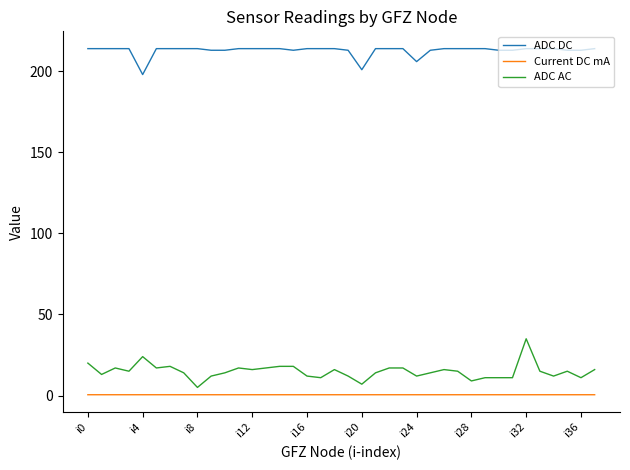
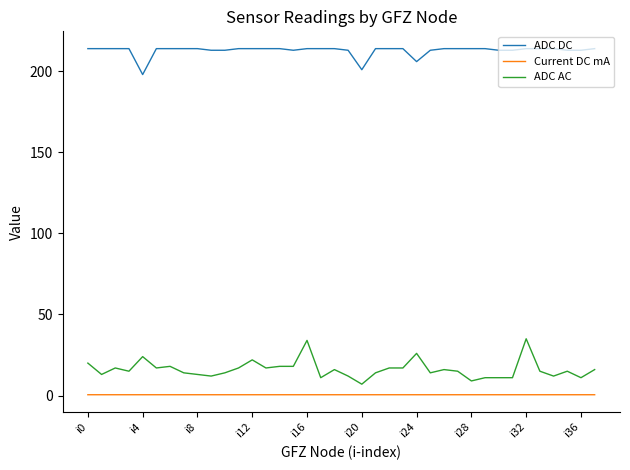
  {
    "ADC DC": {
      "i0": 214,
      "i4": 198,
      "i8": 214,
      "i12": 214,
      "i16": 214,
      "i20": 201,
      "i24": 206,
      "i28": 214
    },
    "Current DC mA": {
      "i0": 0,
      "i4": 0,
      "i8": 0,
      "i12": 0,
      "i16": 0,
      "i20": 0,
      "i24": 0,
      "i28": 0,
      "i32": 0,
      "i36": 0
    },
    "ADC AC": {
      "i0": 20,
      "i4": 24,
-     "i8": 5,
-     "i12": 16,
-     "i16": 12,
+     "i8": 13,
+     "i12": 22,
+     "i16": 34,
      "i20": 7,
-     "i24": 12,
+     "i24": 26,
      "i28": 9,
      "i32": 35,
      "i36": 11
    }
  }
